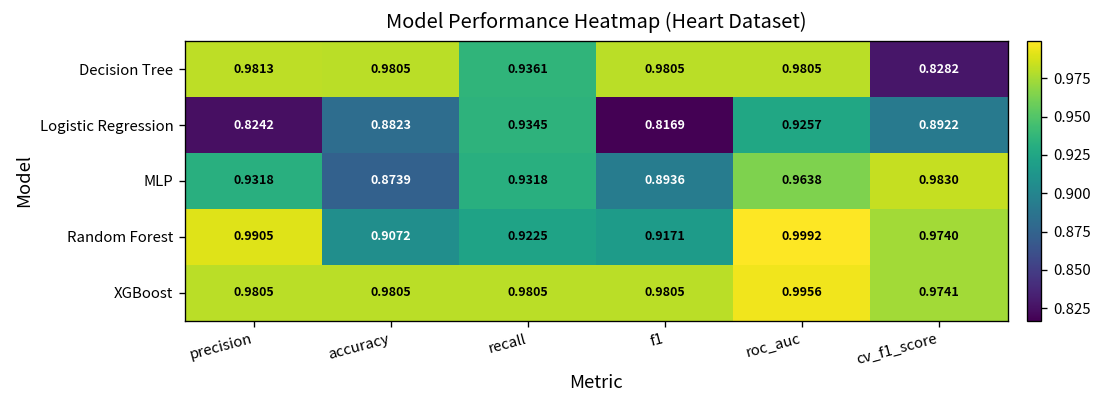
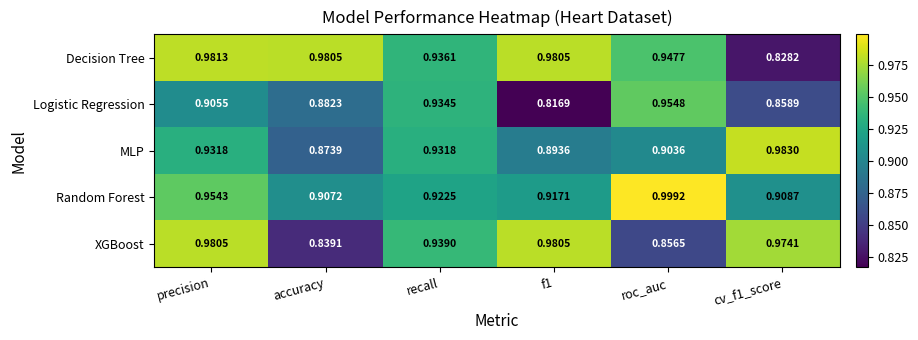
  {
    "Decision Tree": {
      "precision": 0.9813,
      "accuracy": 0.9805,
      "recall": 0.9361,
      "f1": 0.9805,
-     "roc_auc": 0.9805,
+     "roc_auc": 0.9477,
      "cv_f1_score": 0.8282
    },
    "Logistic Regression": {
-     "precision": 0.8242,
+     "precision": 0.9055,
      "accuracy": 0.8823,
      "recall": 0.9345,
      "f1": 0.8169,
-     "roc_auc": 0.9257,
-     "cv_f1_score": 0.8922
+     "roc_auc": 0.9548,
+     "cv_f1_score": 0.8589
    },
    "MLP": {
      "precision": 0.9318,
      "accuracy": 0.8739,
      "recall": 0.9318,
      "f1": 0.8936,
-     "roc_auc": 0.9638,
+     "roc_auc": 0.9036,
      "cv_f1_score": 0.9830
    },
    "Random Forest": {
-     "precision": 0.9905,
+     "precision": 0.9543,
      "accuracy": 0.9072,
      "recall": 0.9225,
      "f1": 0.9171,
      "roc_auc": 0.9992,
-     "cv_f1_score": 0.9740
+     "cv_f1_score": 0.9087
    },
    "XGBoost": {
      "precision": 0.9805,
-     "accuracy": 0.9805,
-     "recall": 0.9805,
+     "accuracy": 0.8391,
+     "recall": 0.9390,
      "f1": 0.9805,
-     "roc_auc": 0.9956,
+     "roc_auc": 0.8565,
      "cv_f1_score": 0.9741
    }
  }
